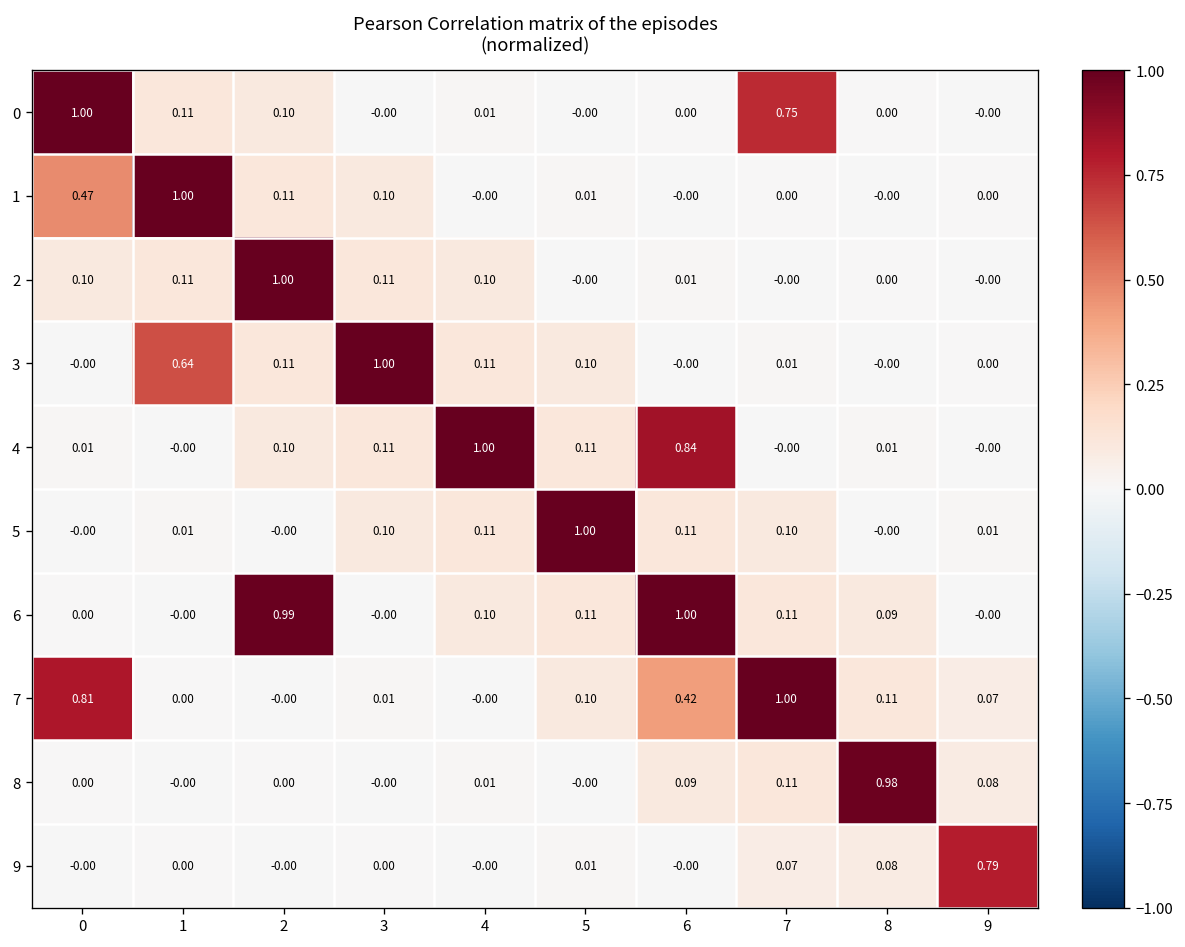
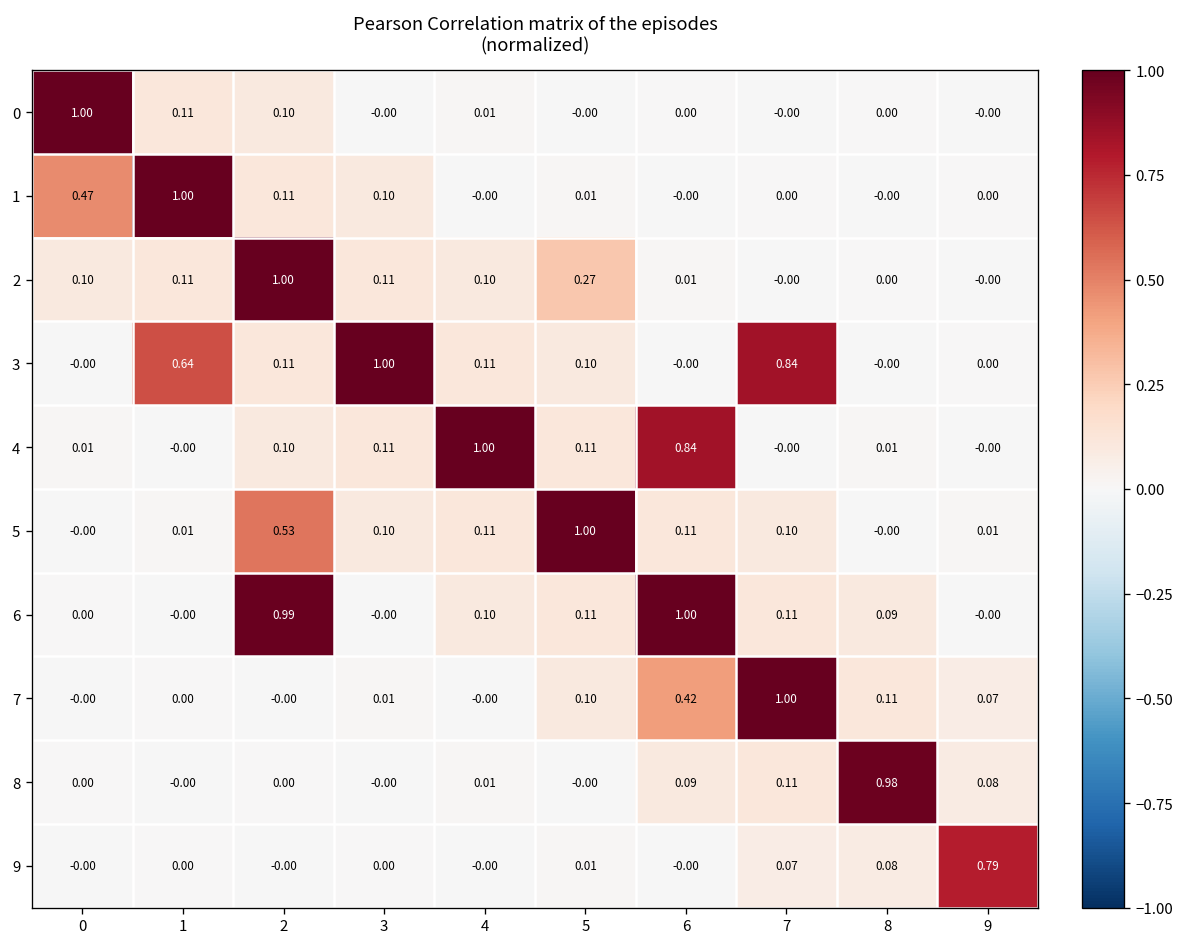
  {
    "0": {
      "0": 1.00,
      "1": 0.11,
      "2": 0.10,
      "3": -0.00,
      "4": 0.01,
      "5": -0.00,
      "6": 0.00,
-     "7": 0.75,
+     "7": -0.00,
      "8": 0.00,
      "9": -0.00
    },
    "1": {
      "0": 0.47,
      "1": 1.00,
      "2": 0.11,
      "3": 0.10,
      "4": -0.00,
      "5": 0.01,
      "6": -0.00,
      "7": 0.00,
      "8": -0.00,
      "9": 0.00
    },
    "2": {
      "0": 0.10,
      "1": 0.11,
      "2": 1.00,
      "3": 0.11,
      "4": 0.10,
-     "5": -0.00,
+     "5": 0.27,
      "6": 0.01,
      "7": -0.00,
      "8": 0.00,
      "9": -0.00
    },
    "3": {
      "0": -0.00,
      "1": 0.64,
      "2": 0.11,
      "3": 1.00,
      "4": 0.11,
      "5": 0.10,
      "6": -0.00,
-     "7": 0.01,
+     "7": 0.84,
      "8": -0.00,
      "9": 0.00
    },
    "4": {
      "0": 0.01,
      "1": -0.00,
      "2": 0.10,
      "3": 0.11,
      "4": 1.00,
      "5": 0.11,
      "6": 0.84,
      "7": -0.00,
      "8": 0.01,
      "9": -0.00
    },
    "5": {
      "0": -0.00,
      "1": 0.01,
-     "2": -0.00,
+     "2": 0.53,
      "3": 0.10,
      "4": 0.11,
      "5": 1.00,
      "6": 0.11,
      "7": 0.10,
      "8": -0.00,
      "9": 0.01
    },
    "6": {
      "0": 0.00,
      "1": -0.00,
      "2": 0.99,
      "3": -0.00,
      "4": 0.10,
      "5": 0.11,
      "6": 1.00,
      "7": 0.11,
      "8": 0.09,
      "9": -0.00
    },
    "7": {
-     "0": 0.81,
+     "0": -0.00,
      "1": 0.00,
      "2": -0.00,
      "3": 0.01,
      "4": -0.00,
      "5": 0.10,
      "6": 0.42,
      "7": 1.00,
      "8": 0.11,
      "9": 0.07
    },
    "8": {
      "0": 0.00,
      "1": -0.00,
      "2": 0.00,
      "3": -0.00,
      "4": 0.01,
      "5": -0.00,
      "6": 0.09,
      "7": 0.11,
      "8": 0.98,
      "9": 0.08
    },
    "9": {
      "0": -0.00,
      "1": 0.00,
      "2": -0.00,
      "3": 0.00,
      "4": -0.00,
      "5": 0.01,
      "6": -0.00,
      "7": 0.07,
      "8": 0.08,
      "9": 0.79
    }
  }
